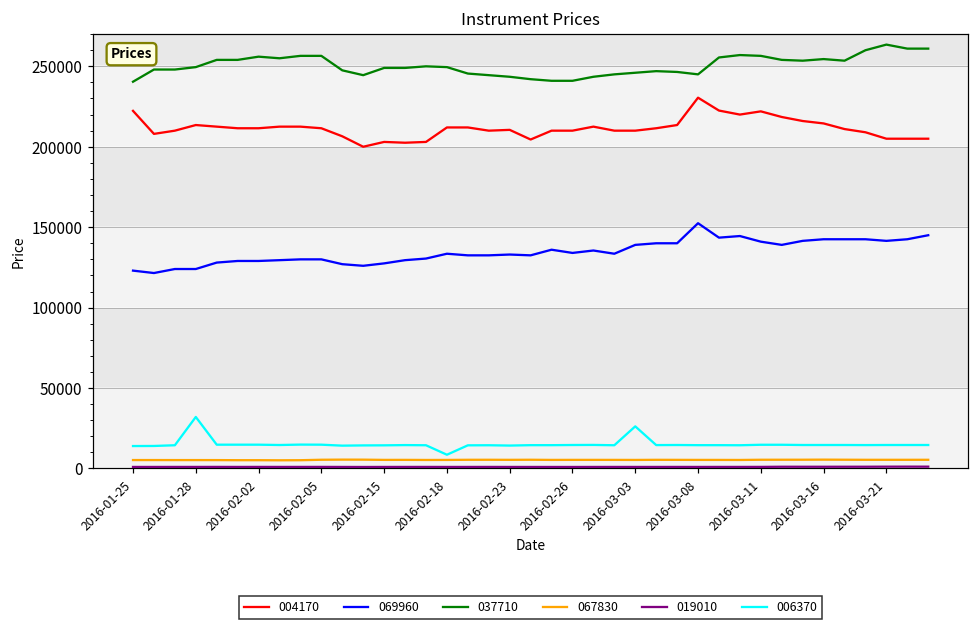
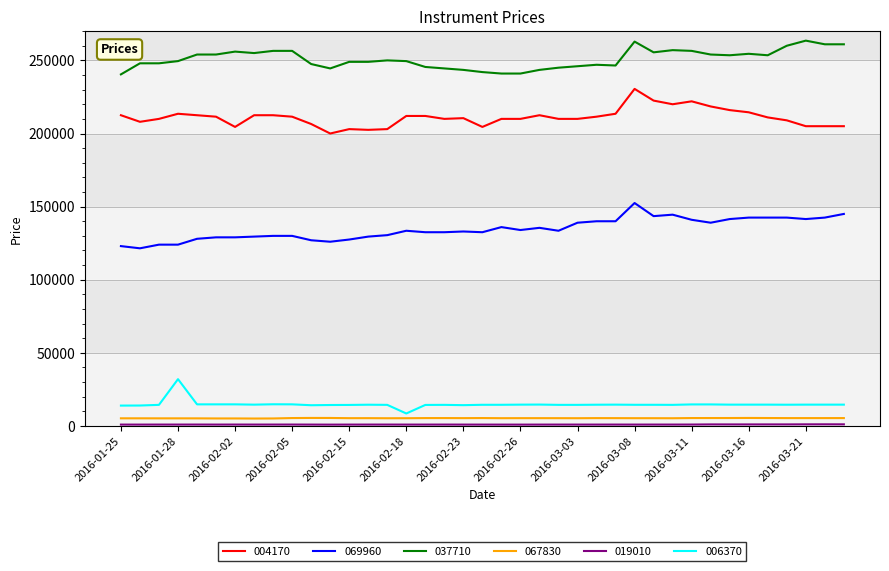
  {
    "004170": {
-     "2016-01-25": 222000,
+     "2016-01-25": 213000,
      "2016-01-28": 214000,
-     "2016-02-02": 212000,
+     "2016-02-02": 205000,
      "2016-02-05": 212000,
      "2016-02-15": 203000,
      "2016-02-18": 212000,
      "2016-02-23": 211000,
      "2016-02-26": 210000,
      "2016-03-03": 210000,
      "2016-03-08": 231000,
      "2016-03-11": 222000,
      "2016-03-16": 215000,
      "2016-03-21": 205000
    },
    "069960": {
      "2016-01-25": 123000,
      "2016-01-28": 124000,
      "2016-02-02": 129000,
      "2016-02-05": 130000,
      "2016-02-15": 128000,
      "2016-02-18": 134000,
      "2016-02-23": 133000,
      "2016-02-26": 134000,
      "2016-03-03": 139000,
      "2016-03-08": 152000,
      "2016-03-11": 141000,
      "2016-03-16": 143000,
      "2016-03-21": 142000
    },
    "037710": {
      "2016-01-25": 240000,
      "2016-01-28": 250000,
      "2016-02-02": 256000,
      "2016-02-05": 257000,
      "2016-02-15": 249000,
      "2016-02-18": 250000,
      "2016-02-23": 244000,
      "2016-02-26": 241000,
      "2016-03-03": 246000,
-     "2016-03-08": 245000,
+     "2016-03-08": 263000,
      "2016-03-11": 257000,
      "2016-03-16": 255000,
      "2016-03-21": 264000
    },
    "067830": {
      "2016-01-25": 5000,
      "2016-01-28": 5000,
      "2016-02-02": 5000,
      "2016-02-05": 5000,
      "2016-02-15": 5000,
      "2016-02-18": 5000,
      "2016-02-23": 5000,
      "2016-02-26": 5000,
      "2016-03-03": 5000,
      "2016-03-08": 5000,
      "2016-03-11": 5000,
      "2016-03-16": 6000,
      "2016-03-21": 5000
    },
    "019010": {
      "2016-01-25": 1000,
      "2016-01-28": 1000,
      "2016-02-02": 1000,
      "2016-02-05": 1000,
      "2016-02-15": 1000,
      "2016-02-18": 1000,
      "2016-02-23": 1000,
      "2016-02-26": 1000,
      "2016-03-03": 1000,
      "2016-03-08": 1000,
      "2016-03-11": 1000,
      "2016-03-16": 1000,
      "2016-03-21": 1000
    },
    "006370": {
      "2016-01-25": 14000,
      "2016-01-28": 32000,
      "2016-02-02": 15000,
      "2016-02-05": 15000,
      "2016-02-15": 14000,
      "2016-02-18": 9000,
      "2016-02-23": 14000,
      "2016-02-26": 15000,
-     "2016-03-03": 26000,
+     "2016-03-03": 14000,
      "2016-03-08": 15000,
      "2016-03-11": 15000,
      "2016-03-16": 15000,
      "2016-03-21": 15000
    }
  }
